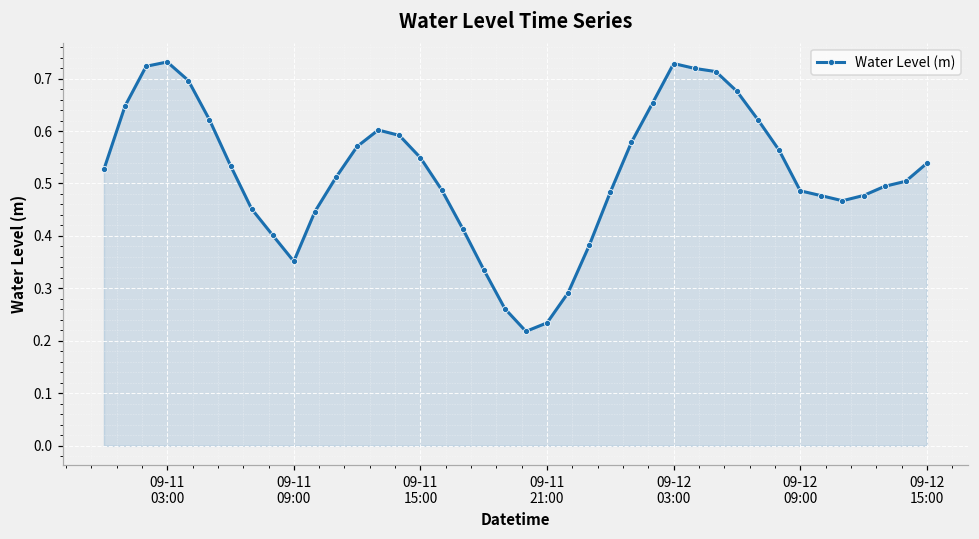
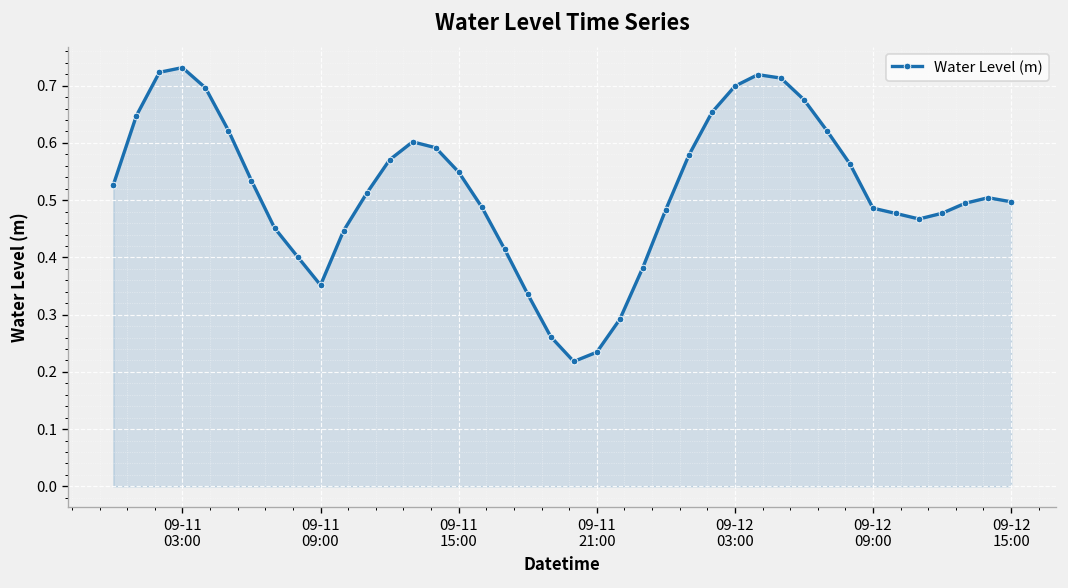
  {
    "09-11 03:00": 0.73,
    "09-11 09:00": 0.35,
    "09-11 15:00": 0.55,
    "09-11 21:00": 0.23,
-   "09-12 03:00": 0.73,
+   "09-12 03:00": 0.70,
    "09-12 09:00": 0.49,
-   "09-12 15:00": 0.54
+   "09-12 15:00": 0.50
  }
